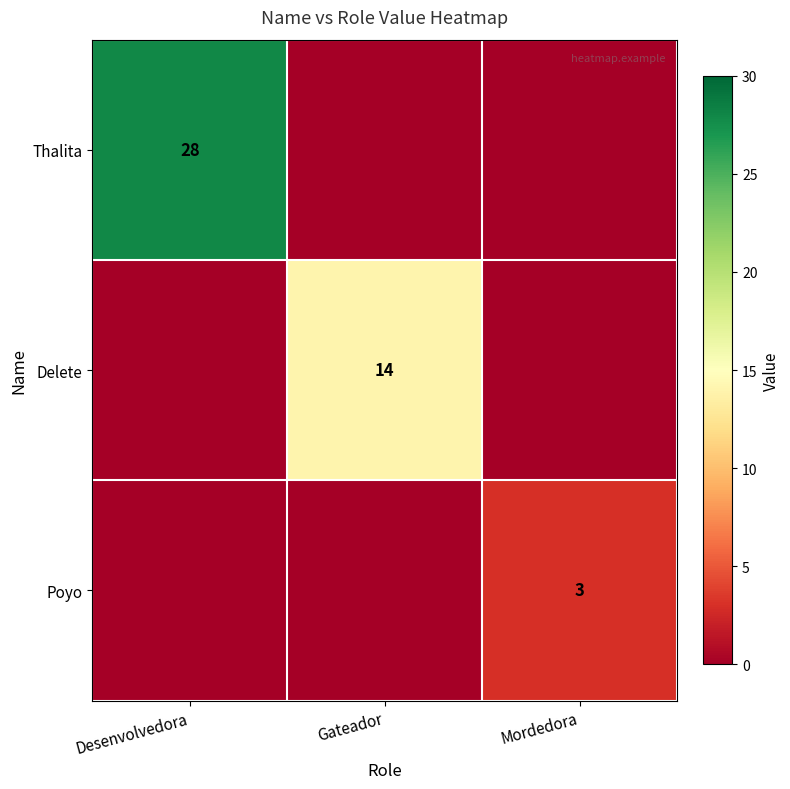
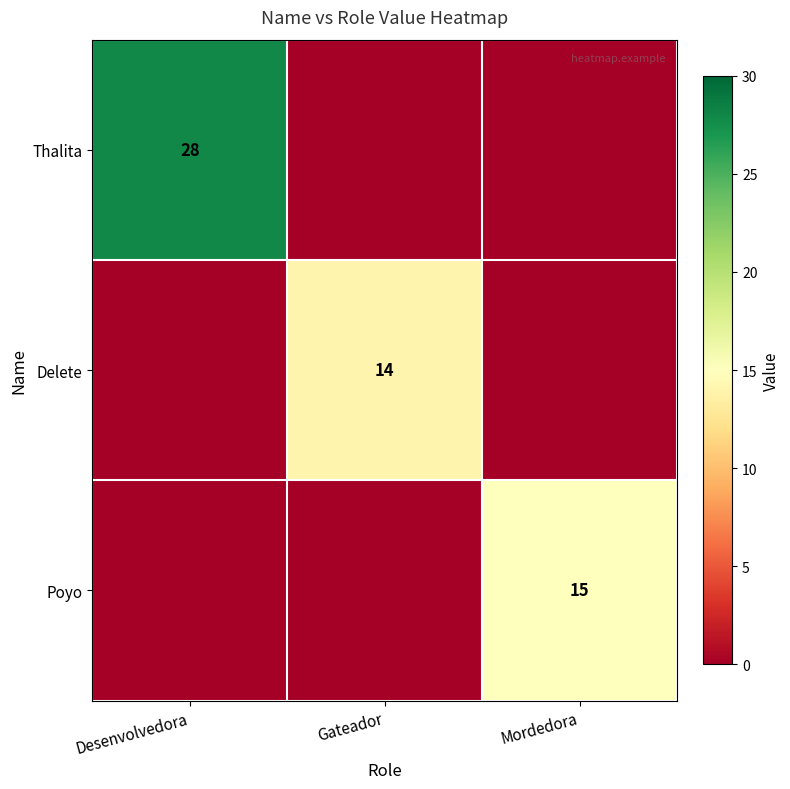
  {
    "Thalita": {
      "Desenvolvedora": 28
    },
    "Delete": {
      "Gateador": 14
    },
    "Poyo": {
-     "Mordedora": 3
+     "Mordedora": 15
    }
  }
